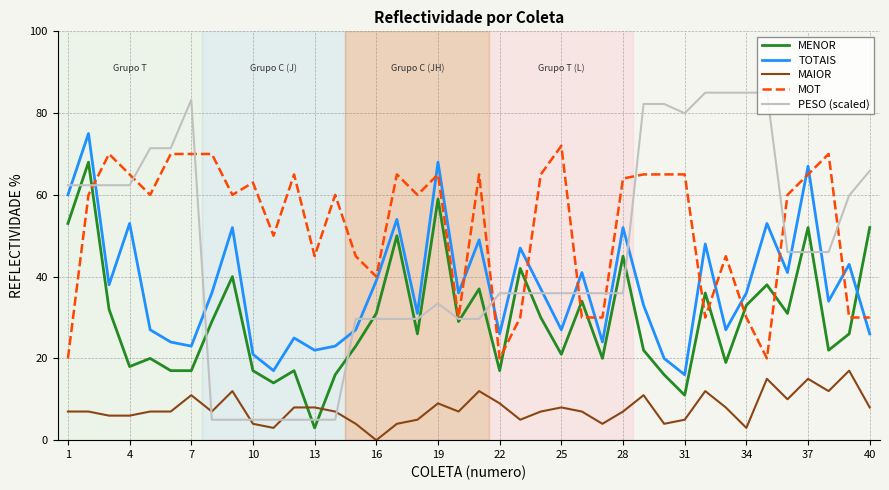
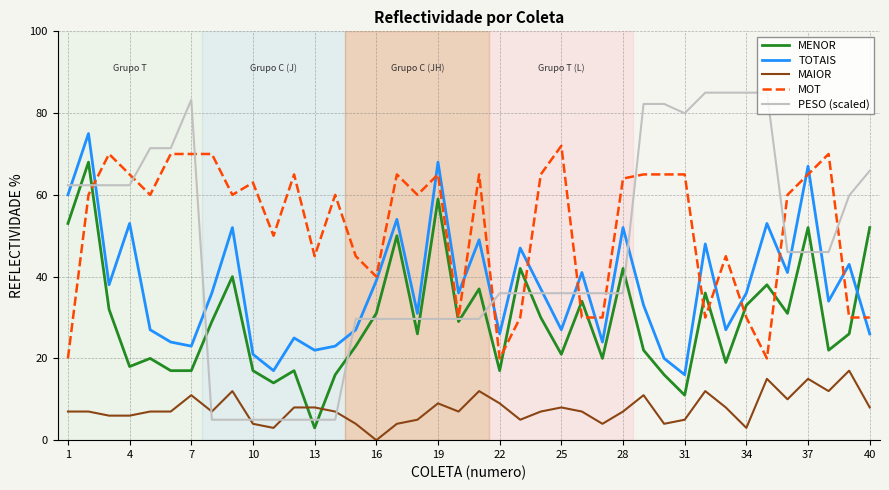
  {
    "MENOR": {
      "1": 53,
      "4": 18,
      "7": 17,
      "10": 17,
      "13": 3,
      "16": 31,
      "19": 59,
      "22": 17,
      "25": 21,
-     "28": 45,
+     "28": 42,
      "31": 11,
      "34": 33,
      "37": 52,
      "40": 52
    },
    "TOTAIS": {
      "1": 60,
      "4": 53,
      "7": 23,
      "10": 21,
      "13": 22,
      "16": 39,
      "19": 68,
      "22": 26,
      "25": 27,
      "28": 52,
      "31": 16,
      "34": 36,
      "37": 67,
      "40": 26
    },
    "MAIOR": {
      "1": 7,
      "4": 6,
      "7": 11,
      "10": 4,
      "13": 8,
      "16": 0,
      "19": 9,
      "22": 9,
      "25": 8,
      "28": 7,
      "31": 5,
      "34": 3,
      "37": 15,
      "40": 8
    },
    "MOT": {
      "1": 20,
      "4": 65,
      "7": 70,
      "10": 63,
      "13": 45,
      "16": 40,
      "19": 65,
      "22": 20,
      "25": 72,
      "28": 64,
      "31": 65,
      "34": 30,
      "37": 65,
      "40": 30
    },
    "PESO (scaled)": {
      "1": 62,
      "4": 62,
      "7": 83,
      "10": 5,
      "13": 5,
      "16": 30,
-     "19": 33,
+     "19": 30,
      "22": 36,
      "25": 36,
      "28": 36,
      "31": 80,
      "34": 85,
      "37": 46,
      "40": 66
    }
  }
